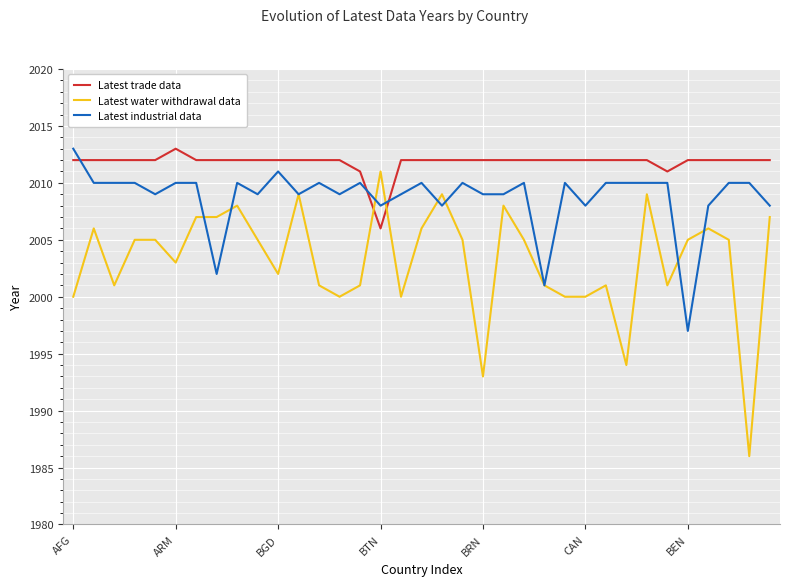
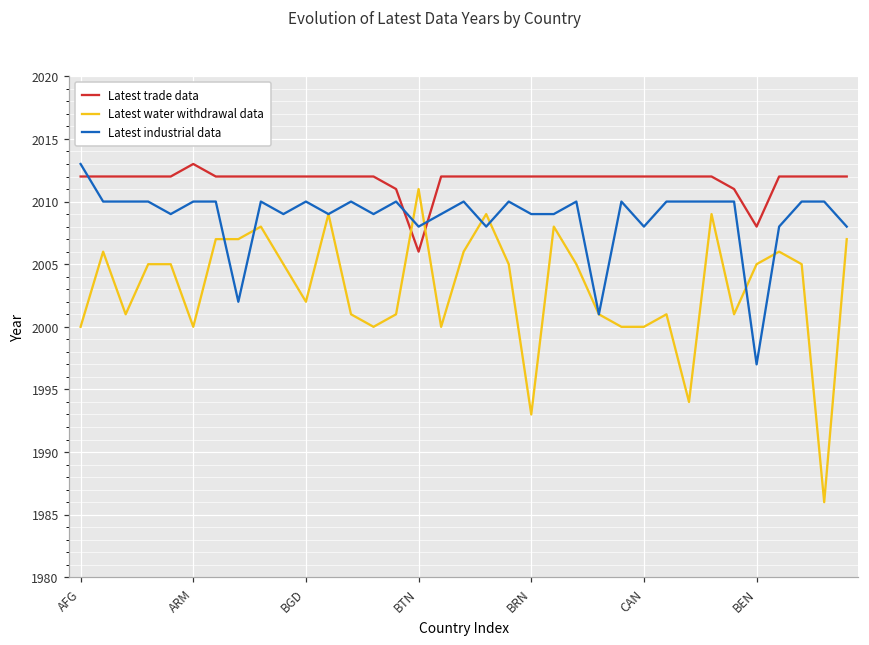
  {
    "Latest trade data": {
      "AFG": 2012,
      "ARM": 2013,
      "BGD": 2012,
      "BTN": 2006,
      "BRN": 2012,
-     "BEN": 2012
+     "BEN": 2008
    },
    "Latest water withdrawal data": {
      "AFG": 2000,
-     "ARM": 2003,
+     "ARM": 2000,
      "BGD": 2002,
      "BTN": 2011,
      "BRN": 1993,
      "BEN": 2005
    },
    "Latest industrial data": {
      "AFG": 2013,
      "ARM": 2010,
-     "BGD": 2011,
+     "BGD": 2010,
      "BTN": 2008,
      "BRN": 2009,
      "BEN": 1997
    }
  }
